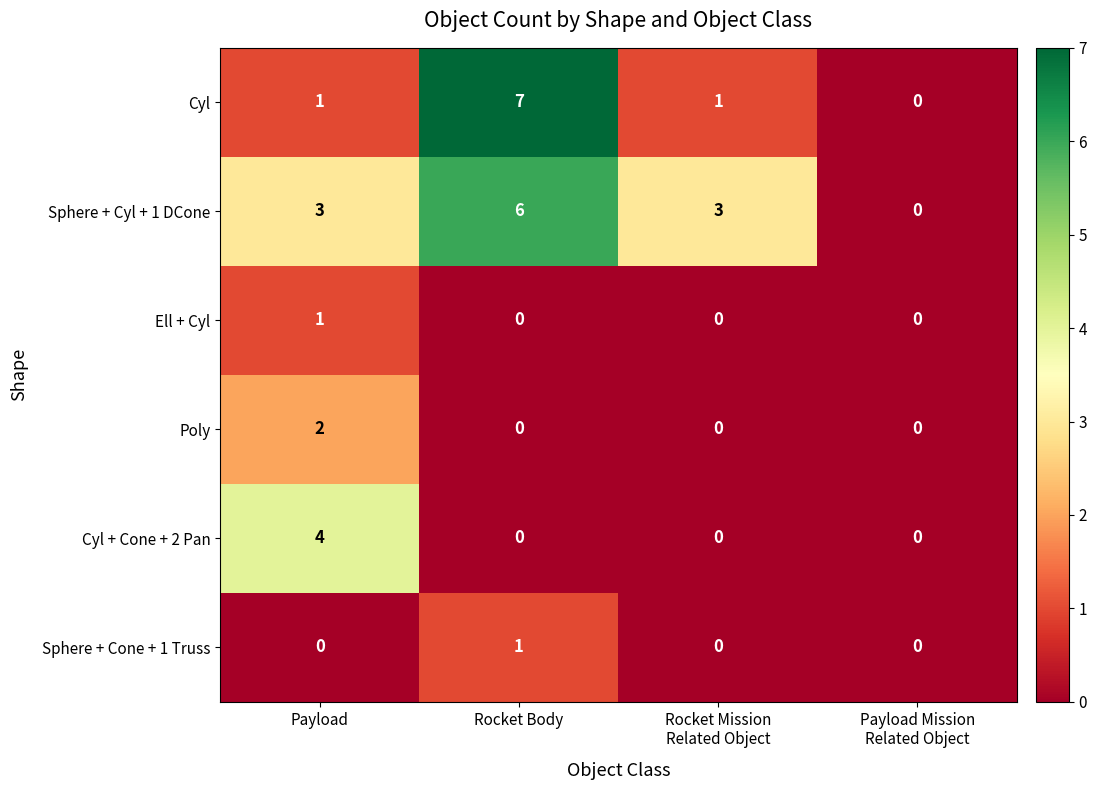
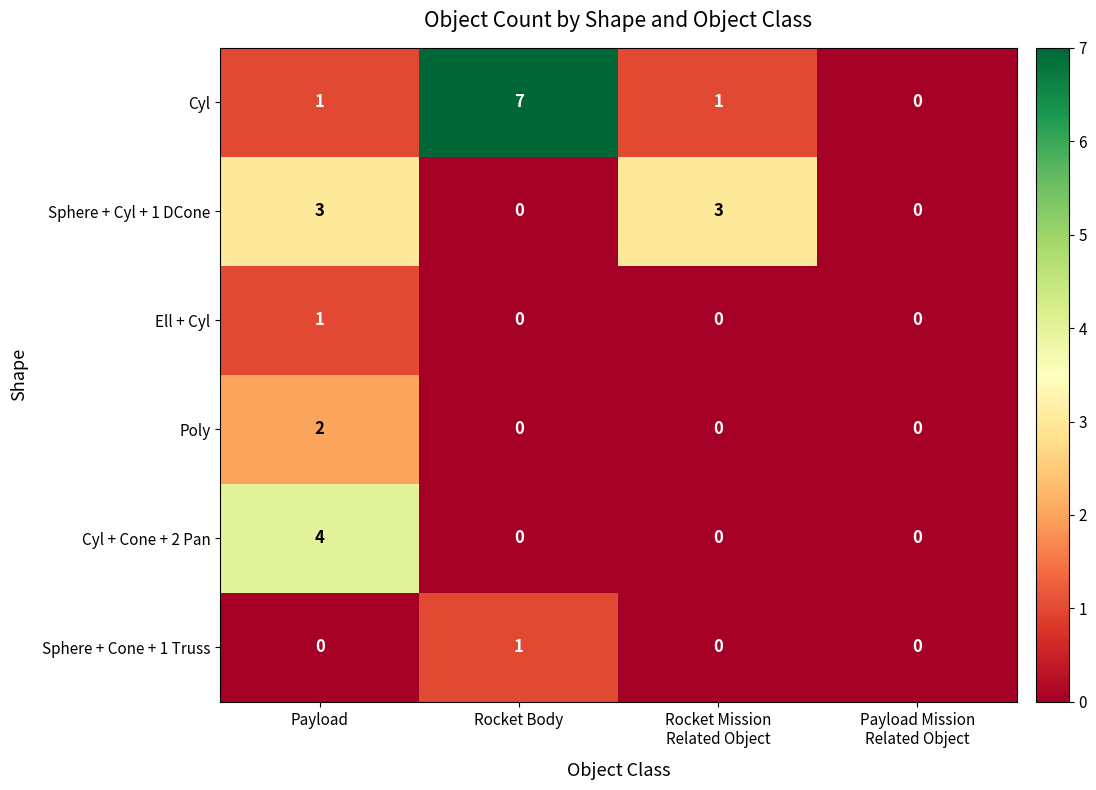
  {
    "Cyl": {
      "Payload": 1,
      "Rocket Body": 7,
      "Rocket Mission Related Object": 1,
      "Payload Mission Related Object": 0
    },
    "Sphere + Cyl + 1 DCone": {
      "Payload": 3,
-     "Rocket Body": 6,
+     "Rocket Body": 0,
      "Rocket Mission Related Object": 3,
      "Payload Mission Related Object": 0
    },
    "Ell + Cyl": {
      "Payload": 1,
      "Rocket Body": 0,
      "Rocket Mission Related Object": 0,
      "Payload Mission Related Object": 0
    },
    "Poly": {
      "Payload": 2,
      "Rocket Body": 0,
      "Rocket Mission Related Object": 0,
      "Payload Mission Related Object": 0
    },
    "Cyl + Cone + 2 Pan": {
      "Payload": 4,
      "Rocket Body": 0,
      "Rocket Mission Related Object": 0,
      "Payload Mission Related Object": 0
    },
    "Sphere + Cone + 1 Truss": {
      "Payload": 0,
      "Rocket Body": 1,
      "Rocket Mission Related Object": 0,
      "Payload Mission Related Object": 0
    }
  }
